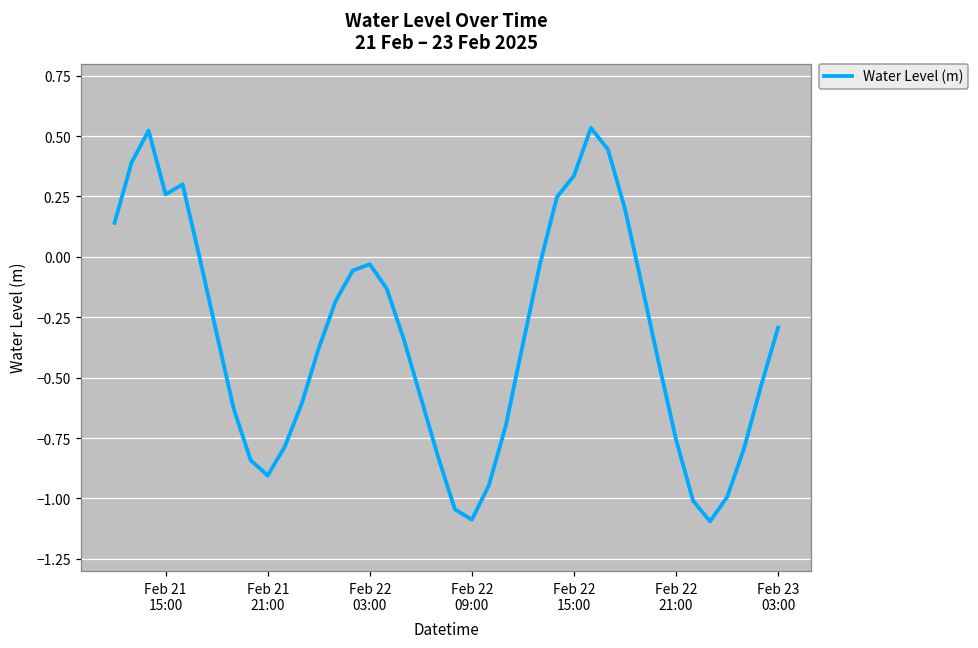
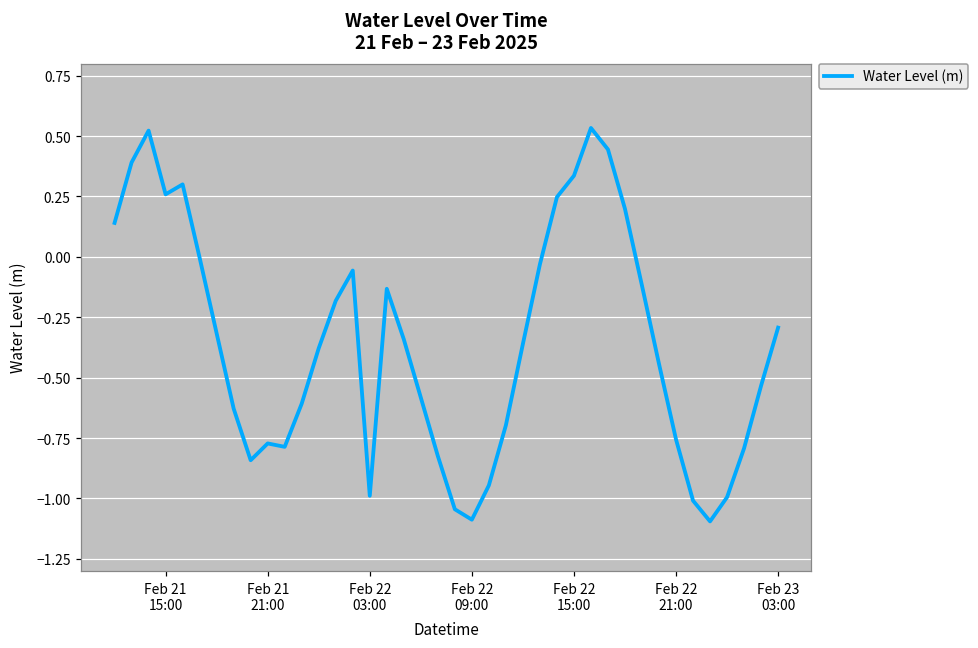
  {
    "Feb 21 15:00": 0.26,
-   "Feb 21 21:00": -0.91,
-   "Feb 22 03:00": -0.03,
+   "Feb 21 21:00": -0.77,
+   "Feb 22 03:00": -0.99,
    "Feb 22 09:00": -1.09,
    "Feb 22 15:00": 0.34,
    "Feb 22 21:00": -0.76,
    "Feb 23 03:00": -0.29
  }
